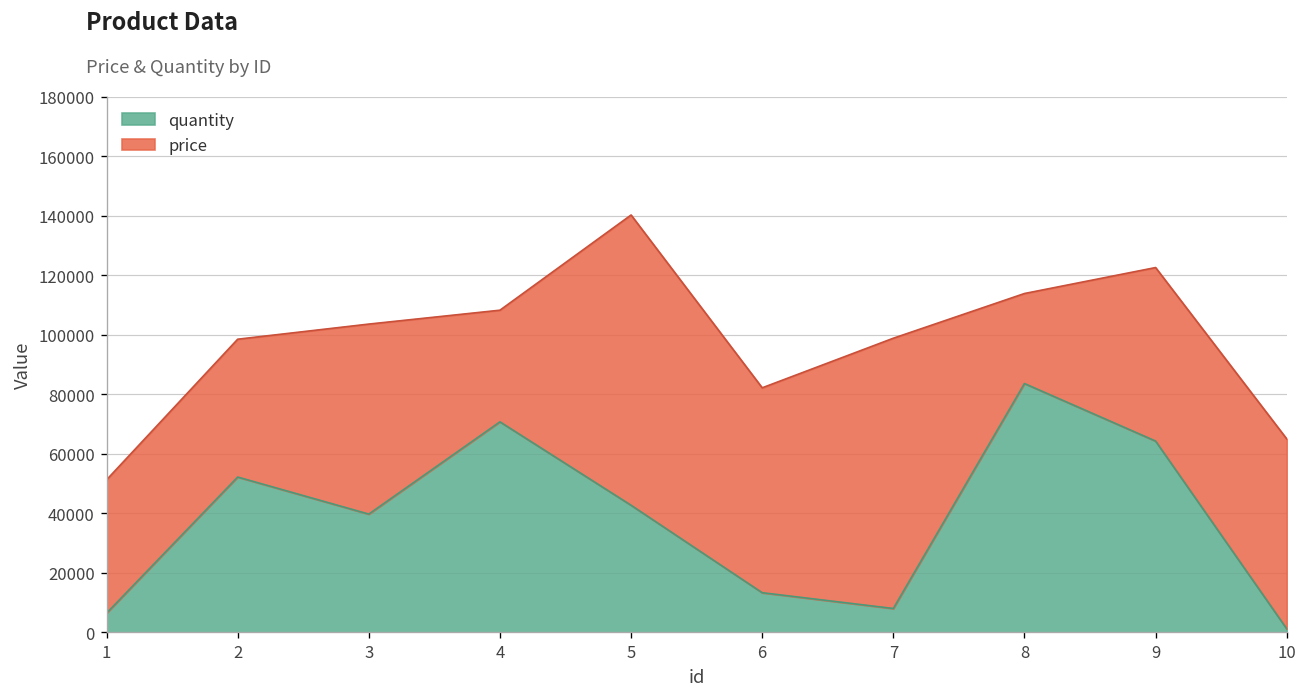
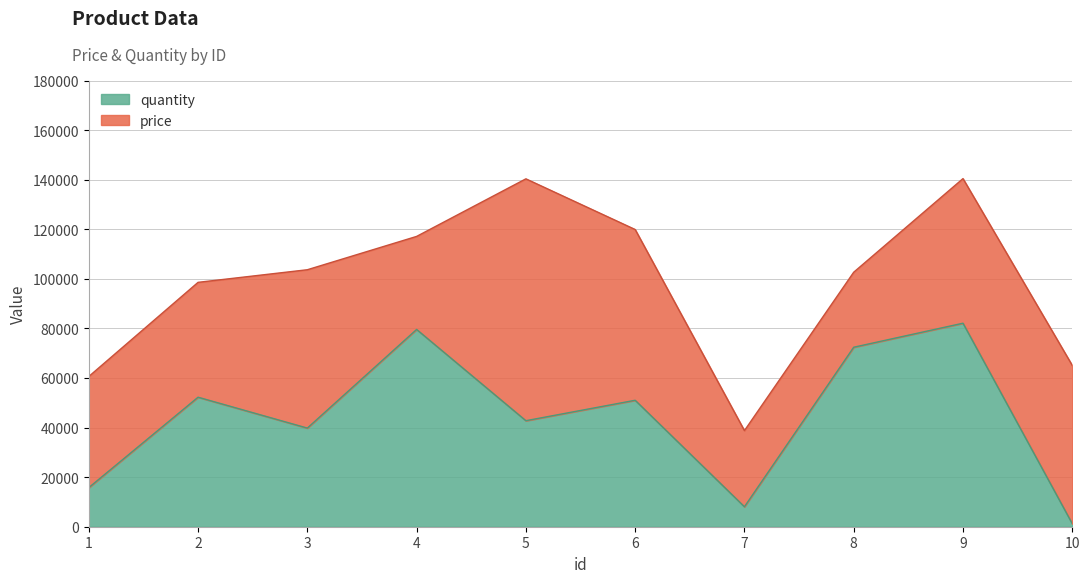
  {
    "quantity": {
-     "1": 6000,
+     "1": 16000,
      "2": 52000,
      "3": 40000,
-     "4": 71000,
+     "4": 80000,
      "5": 43000,
-     "6": 13000,
+     "6": 51000,
      "7": 8000,
-     "8": 84000,
-     "9": 64000,
+     "8": 72000,
+     "9": 82000,
      "10": 1000
    },
    "price": {
      "1": 45000,
      "2": 46000,
      "3": 64000,
      "4": 38000,
      "5": 98000,
      "6": 69000,
-     "7": 91000,
+     "7": 31000,
      "8": 30000,
      "9": 58000,
      "10": 64000
    }
  }
